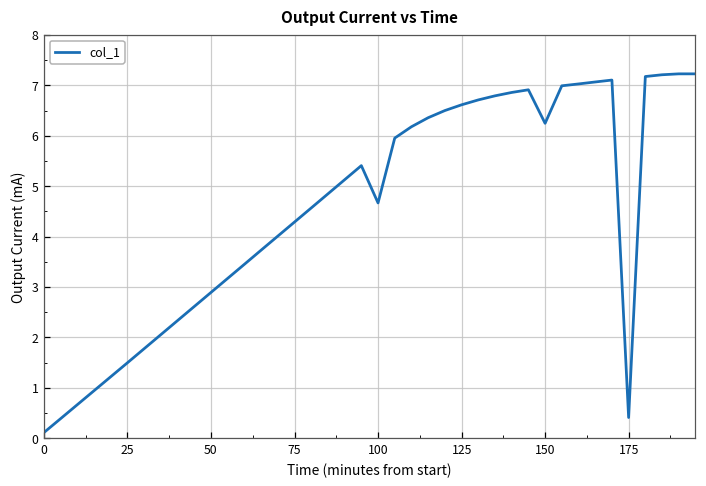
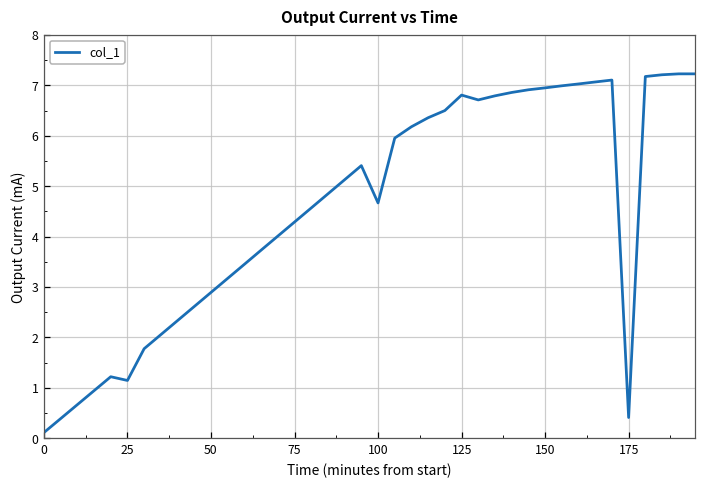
  {
    "0": 0.1,
-   "25": 1.5,
+   "25": 1.1,
    "50": 2.9,
    "75": 4.3,
    "100": 4.7,
-   "125": 6.6,
-   "150": 6.2,
+   "125": 6.8,
+   "150": 6.9,
    "175": 0.4
  }
